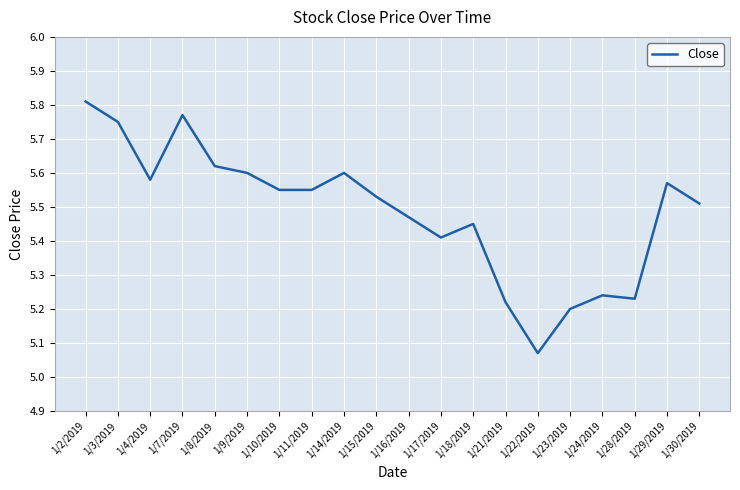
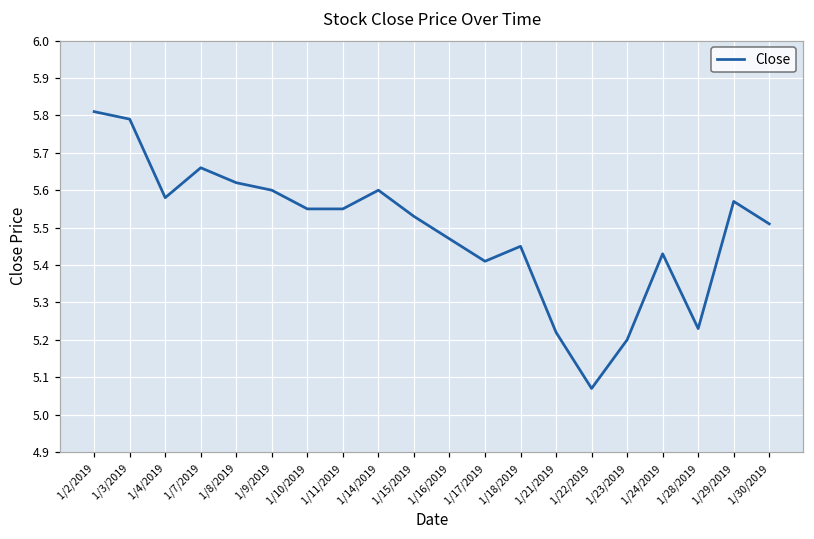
  {
    "1/2/2019": 5.81,
-   "1/3/2019": 5.75,
+   "1/3/2019": 5.79,
    "1/4/2019": 5.58,
-   "1/7/2019": 5.77,
+   "1/7/2019": 5.66,
    "1/8/2019": 5.62,
    "1/9/2019": 5.60,
    "1/10/2019": 5.55,
    "1/11/2019": 5.55,
    "1/14/2019": 5.60,
    "1/15/2019": 5.53,
    "1/16/2019": 5.47,
    "1/17/2019": 5.41,
    "1/18/2019": 5.45,
    "1/21/2019": 5.22,
    "1/22/2019": 5.07,
    "1/23/2019": 5.20,
-   "1/24/2019": 5.24,
+   "1/24/2019": 5.43,
    "1/28/2019": 5.23,
    "1/29/2019": 5.57,
    "1/30/2019": 5.51
  }
